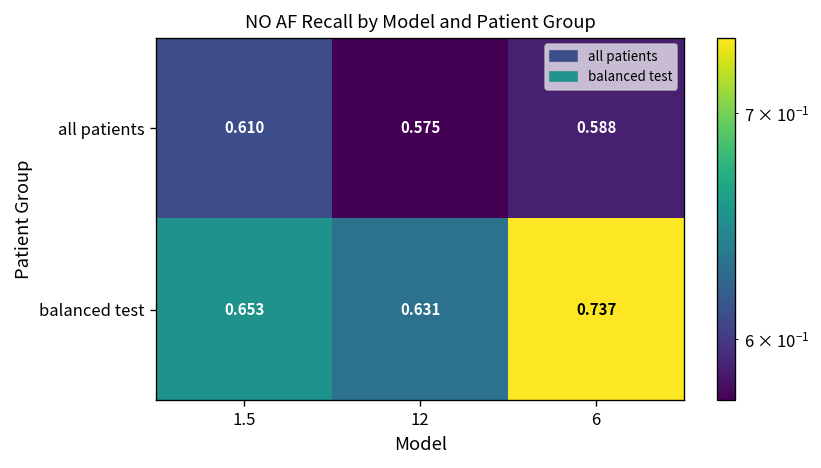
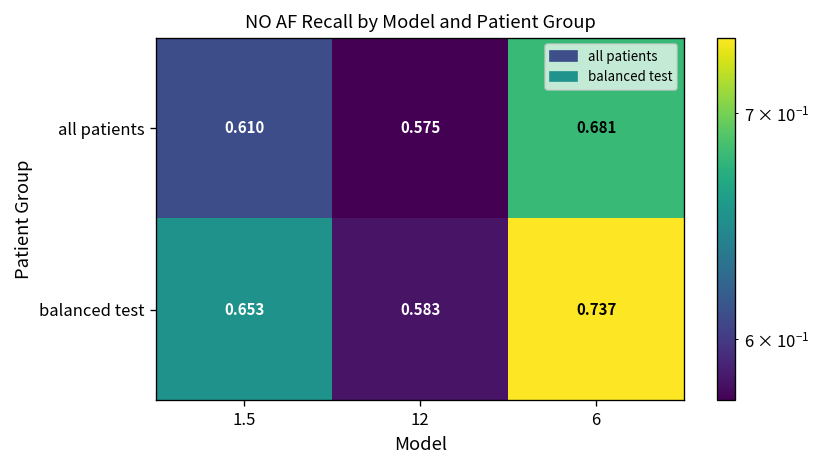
  {
    "all patients": {
      "1.5": 0.610,
      "12": 0.575,
-     "6": 0.588
+     "6": 0.681
    },
    "balanced test": {
      "1.5": 0.653,
-     "12": 0.631,
+     "12": 0.583,
      "6": 0.737
    }
  }
